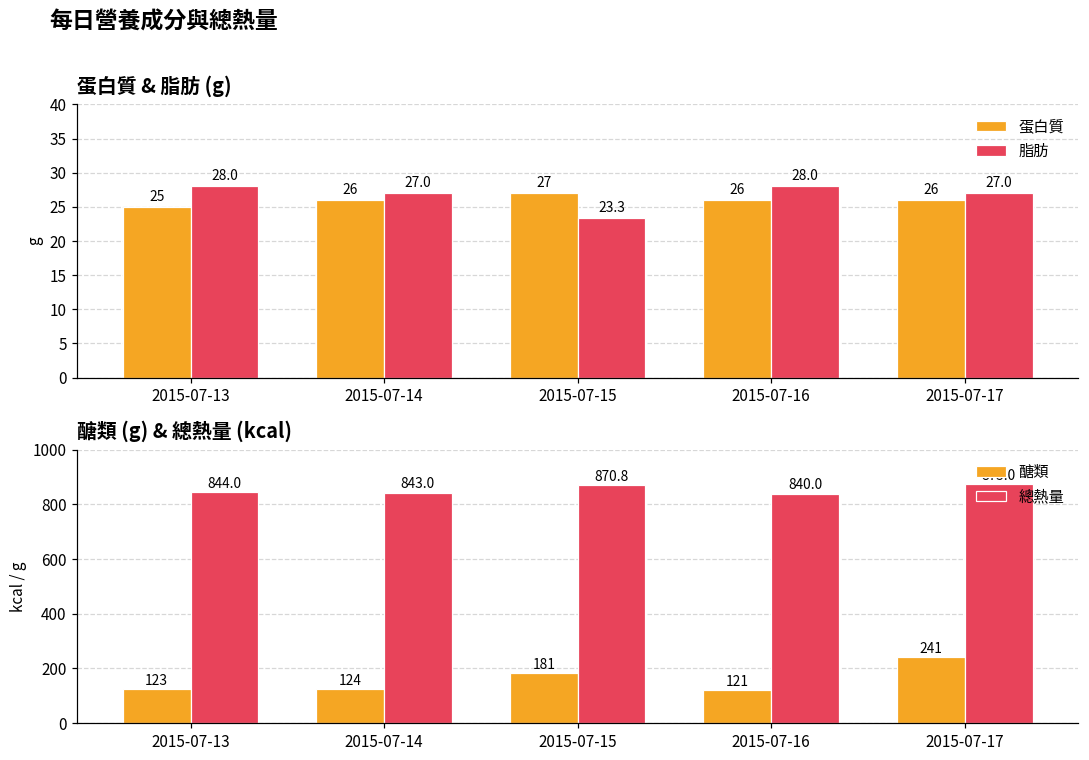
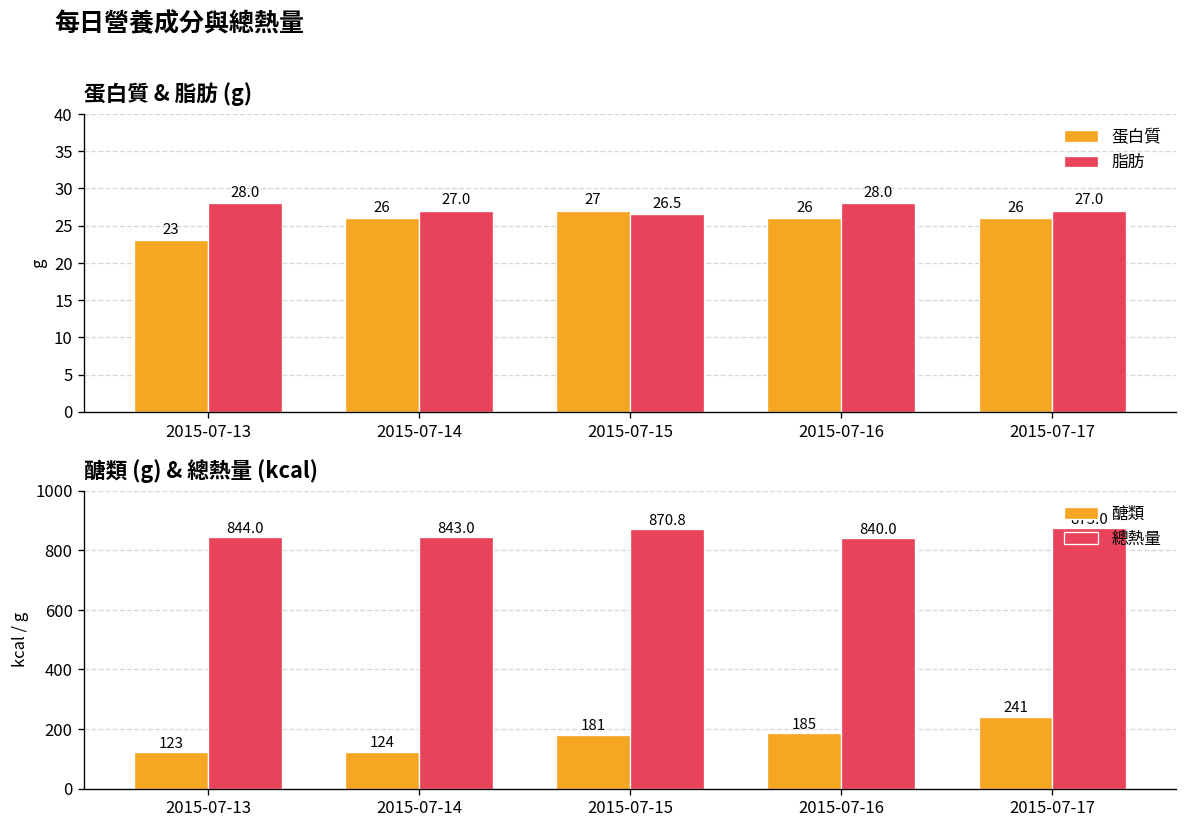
  {
    "蛋白質 & 脂肪 (g)": {
      "蛋白質": {
-       "2015-07-13": 25,
+       "2015-07-13": 23,
        "2015-07-14": 26,
        "2015-07-15": 27,
        "2015-07-16": 26,
        "2015-07-17": 26
      },
      "脂肪": {
        "2015-07-13": 28.0,
        "2015-07-14": 27.0,
-       "2015-07-15": 23.3,
+       "2015-07-15": 26.5,
        "2015-07-16": 28.0,
        "2015-07-17": 27.0
      }
    },
    "醣類 (g) & 總熱量 (kcal)": {
      "醣類": {
        "2015-07-13": 123,
        "2015-07-14": 124,
        "2015-07-15": 181,
-       "2015-07-16": 121,
+       "2015-07-16": 185,
        "2015-07-17": 241
      },
      "總熱量": {
        "2015-07-13": 844.0,
        "2015-07-14": 843.0,
        "2015-07-15": 870.8,
        "2015-07-16": 840.0,
        "2015-07-17": 875.0
      }
    }
  }
